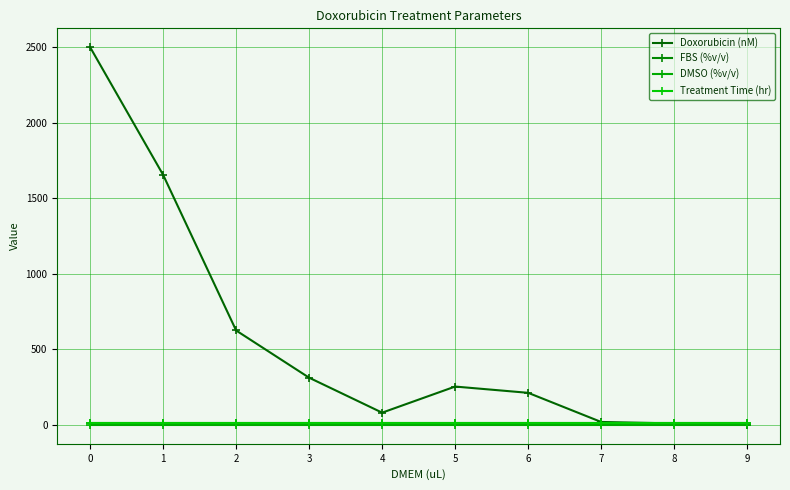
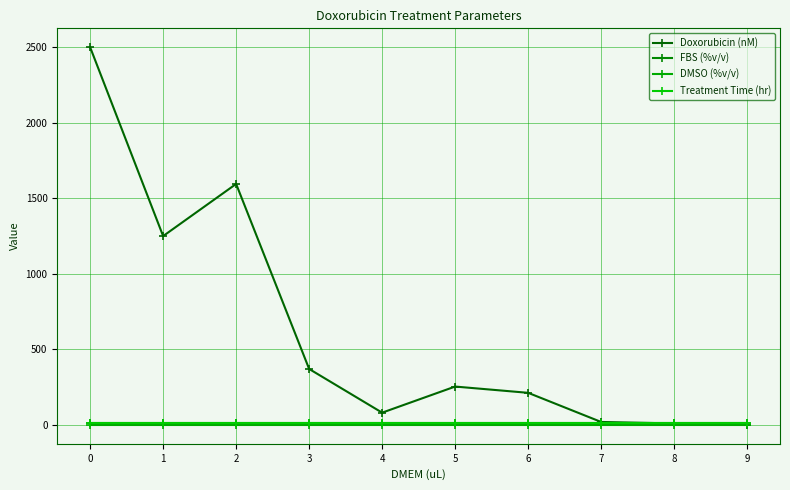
  {
    "Doxorubicin (nM)": {
      "0": 2500,
-     "1": 1660,
-     "2": 630,
-     "3": 310,
+     "1": 1250,
+     "2": 1600,
+     "3": 370,
      "4": 80,
      "5": 250,
      "6": 210
    }
  }
